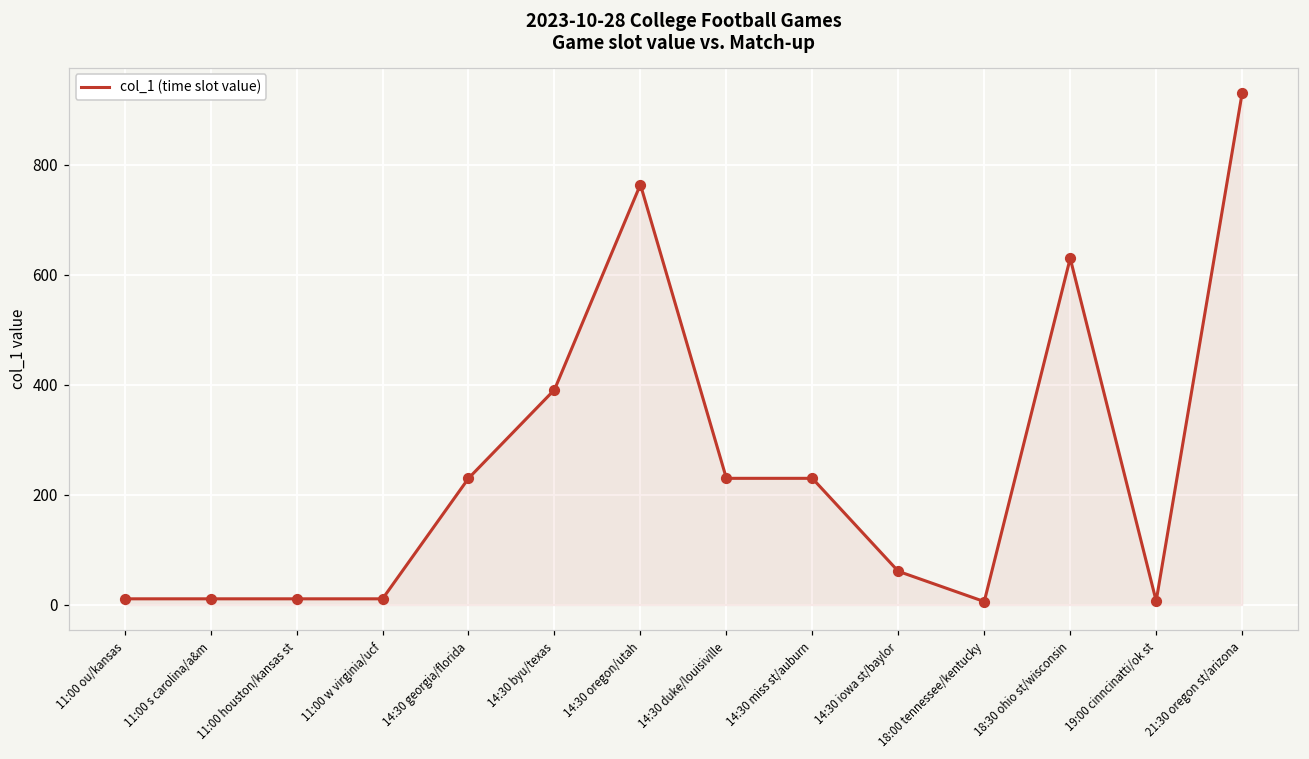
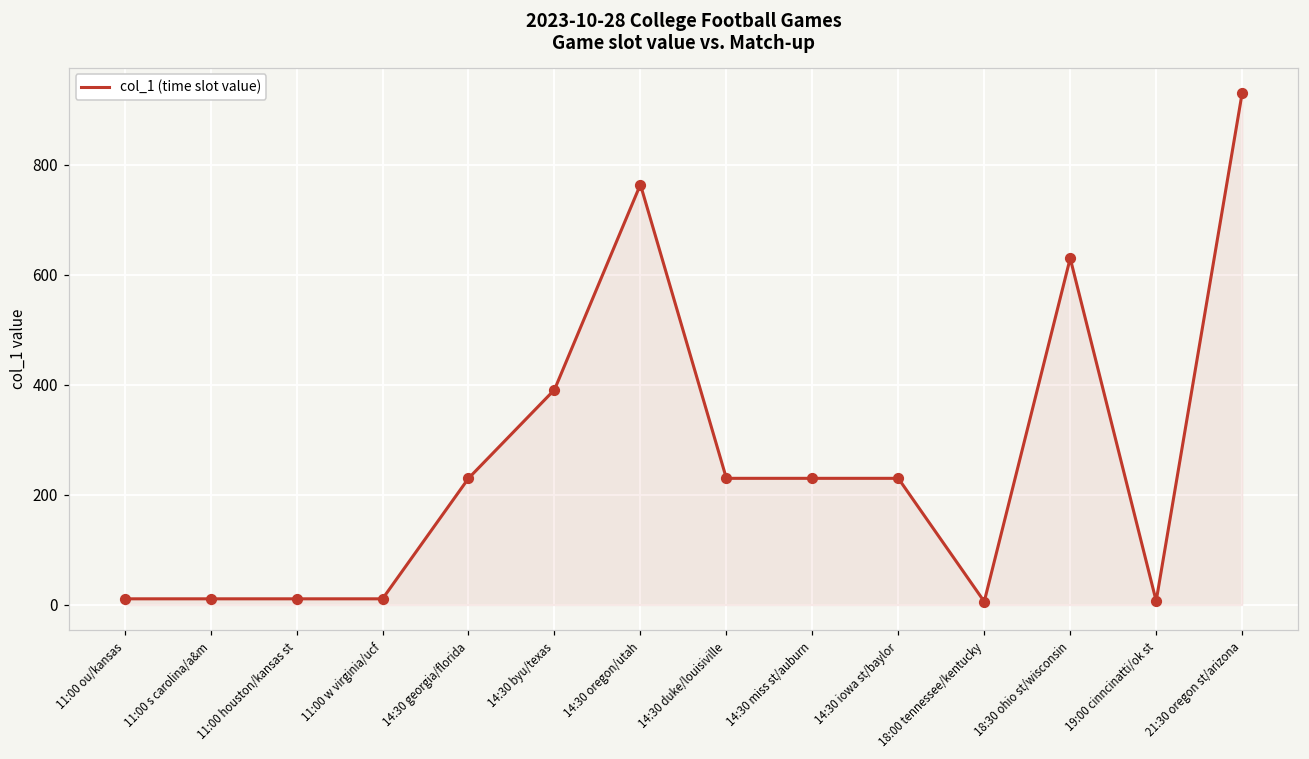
  {
    "11:00 ou/kansas": 10,
    "11:00 s carolina/a&m": 10,
    "11:00 houston/kansas st": 10,
    "11:00 w virginia/ucf": 10,
    "14:30 georgia/florida": 230,
    "14:30 byu/texas": 390,
    "14:30 oregon/utah": 760,
    "14:30 duke/louisiville": 230,
    "14:30 miss st/auburn": 230,
-   "14:30 iowa st/baylor": 60,
+   "14:30 iowa st/baylor": 230,
    "18:00 tennessee/kentucky": 10,
    "18:30 ohio st/wisconsin": 630,
    "19:00 cinncinatti/ok st": 10,
    "21:30 oregon st/arizona": 930
  }
